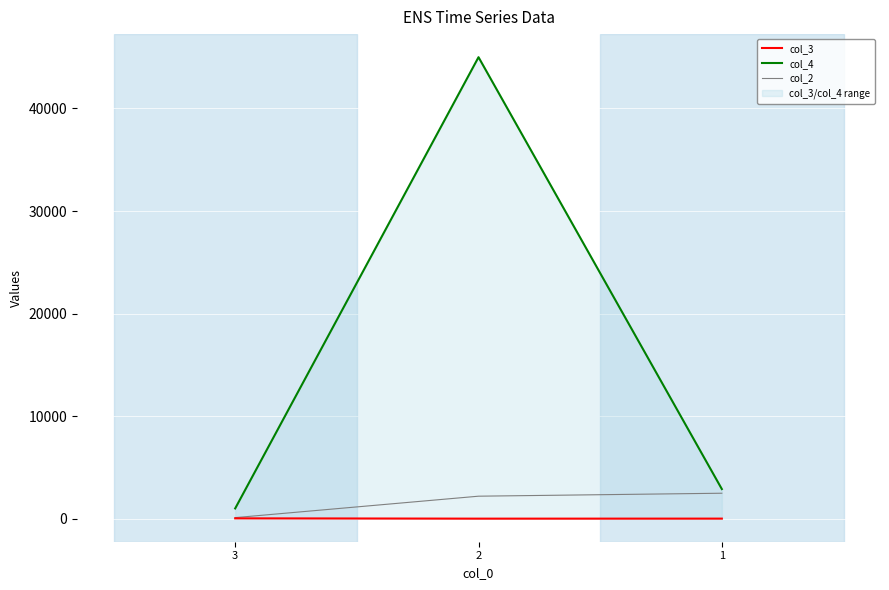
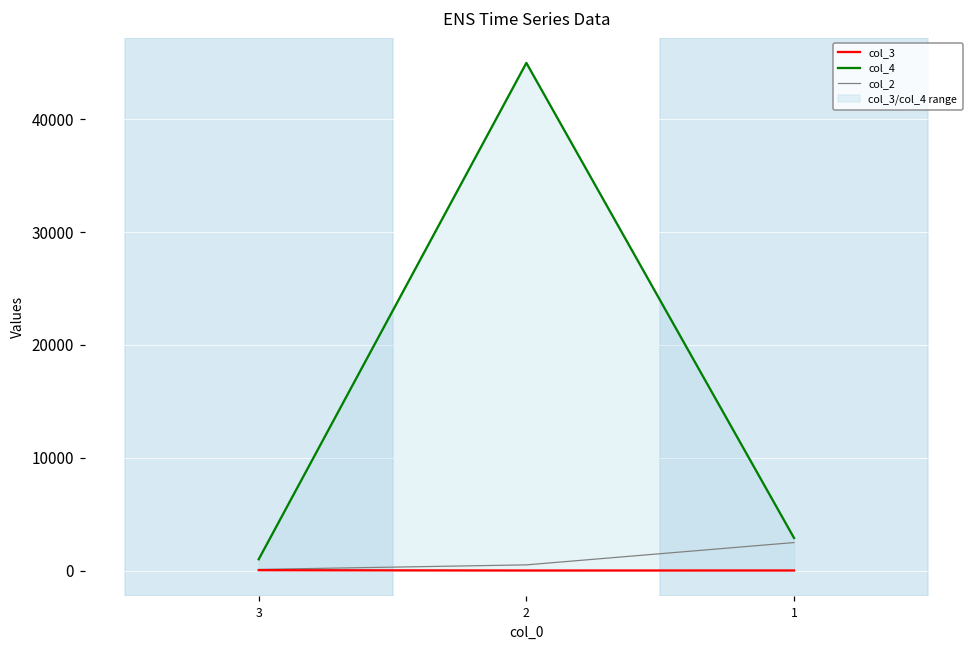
  {
    "col_3": {
      "2": 0,
      "1": 0
    },
    "col_3/col_4 range": {
      "3": 1000,
      "2": 45000,
      "1": 2900
    },
    "col_2": {
-     "2": 2200,
+     "2": 500,
      "1": 2500
    }
  }
